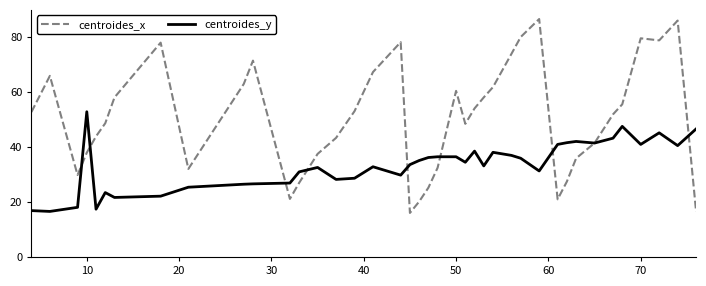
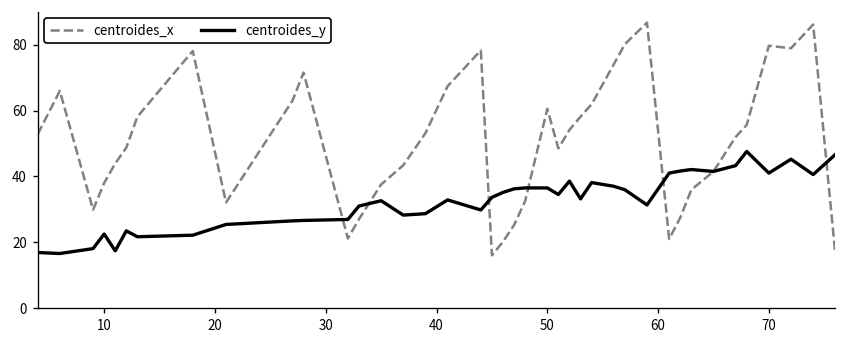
  {
    "centroides_x": {
      "10": 38,
      "50": 61,
      "70": 80
    },
    "centroides_y": {
-     "10": 53,
+     "10": 23,
      "50": 37,
      "70": 41
    }
  }
